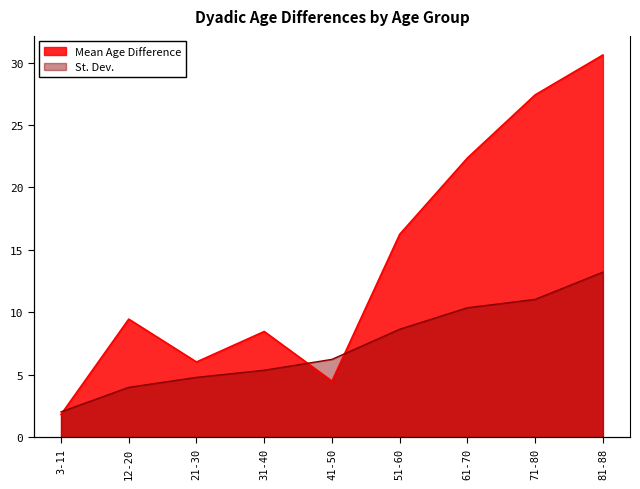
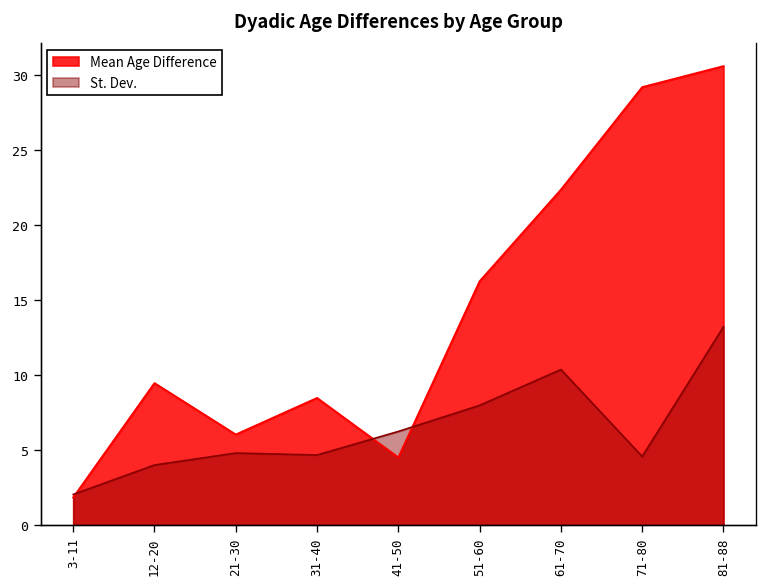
  {
    "Mean Age Difference": {
      "3-11": 1.8,
      "12-20": 9.5,
      "21-30": 6.0,
      "31-40": 8.5,
      "41-50": 4.5,
      "51-60": 16.3,
      "61-70": 22.4,
-     "71-80": 27.4,
+     "71-80": 29.2,
      "81-88": 30.6
    },
    "St. Dev.": {
      "3-11": 2.0,
      "12-20": 4.0,
      "21-30": 4.8,
-     "31-40": 5.4,
+     "31-40": 4.7,
      "41-50": 6.2,
-     "51-60": 8.7,
+     "51-60": 8.0,
      "61-70": 10.4,
-     "71-80": 11.0,
+     "71-80": 4.6,
      "81-88": 13.2
    }
  }
